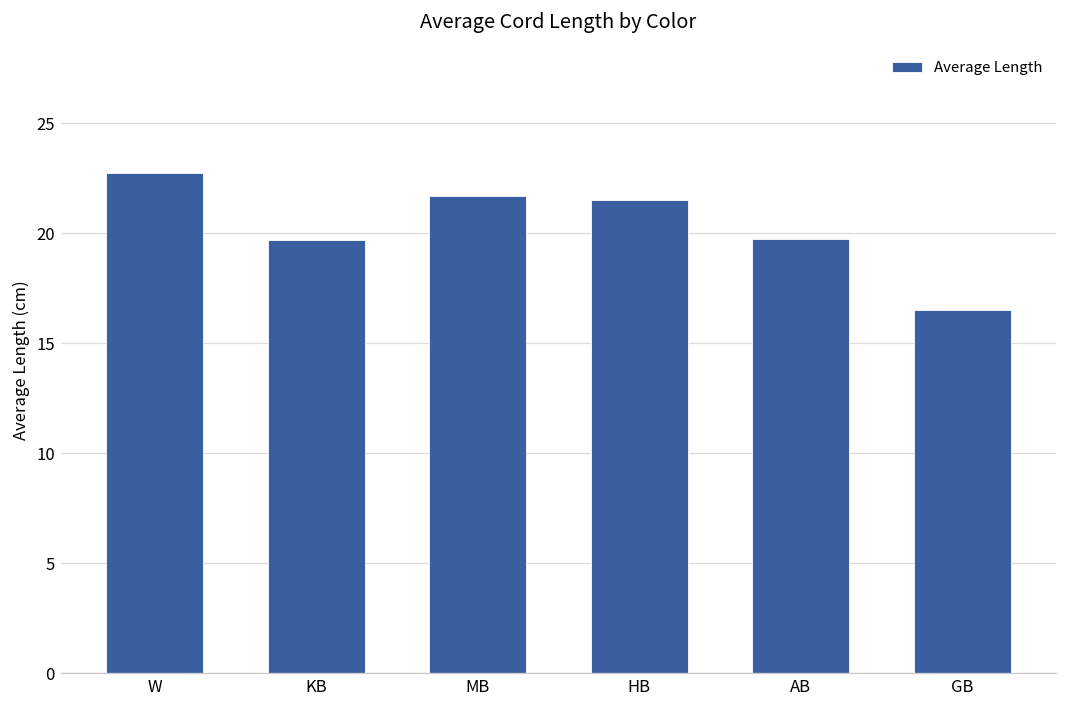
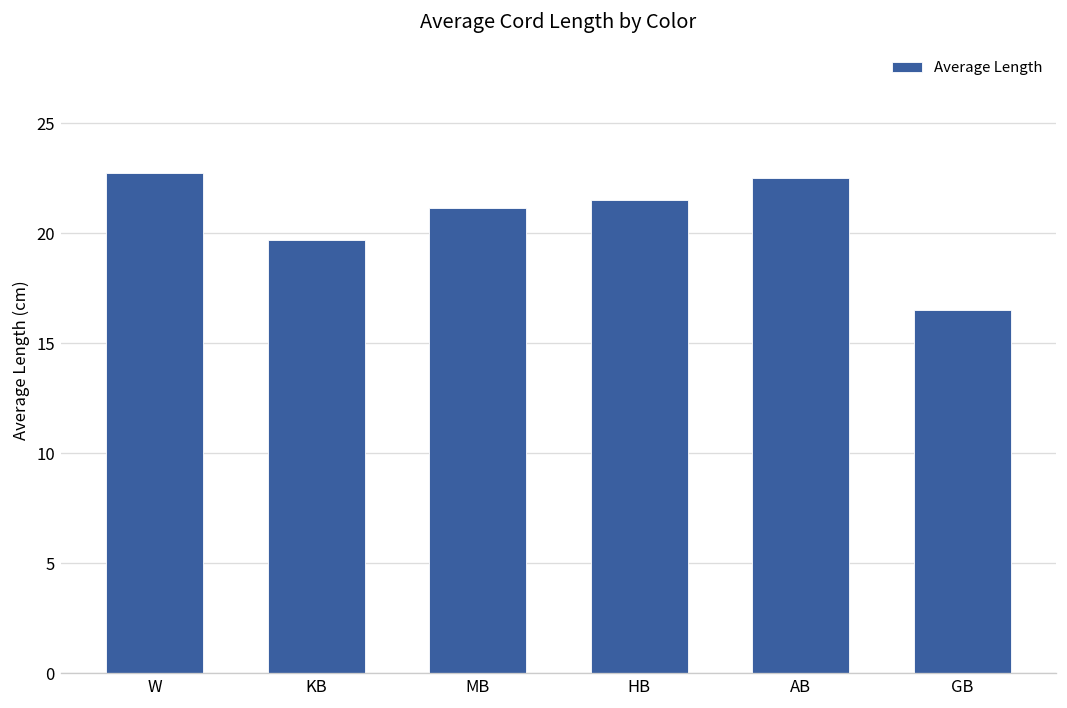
  {
    "W": 22.8,
    "KB": 19.7,
-   "MB": 21.7,
+   "MB": 21.2,
    "HB": 21.5,
-   "AB": 19.8,
+   "AB": 22.5,
    "GB": 16.5
  }
